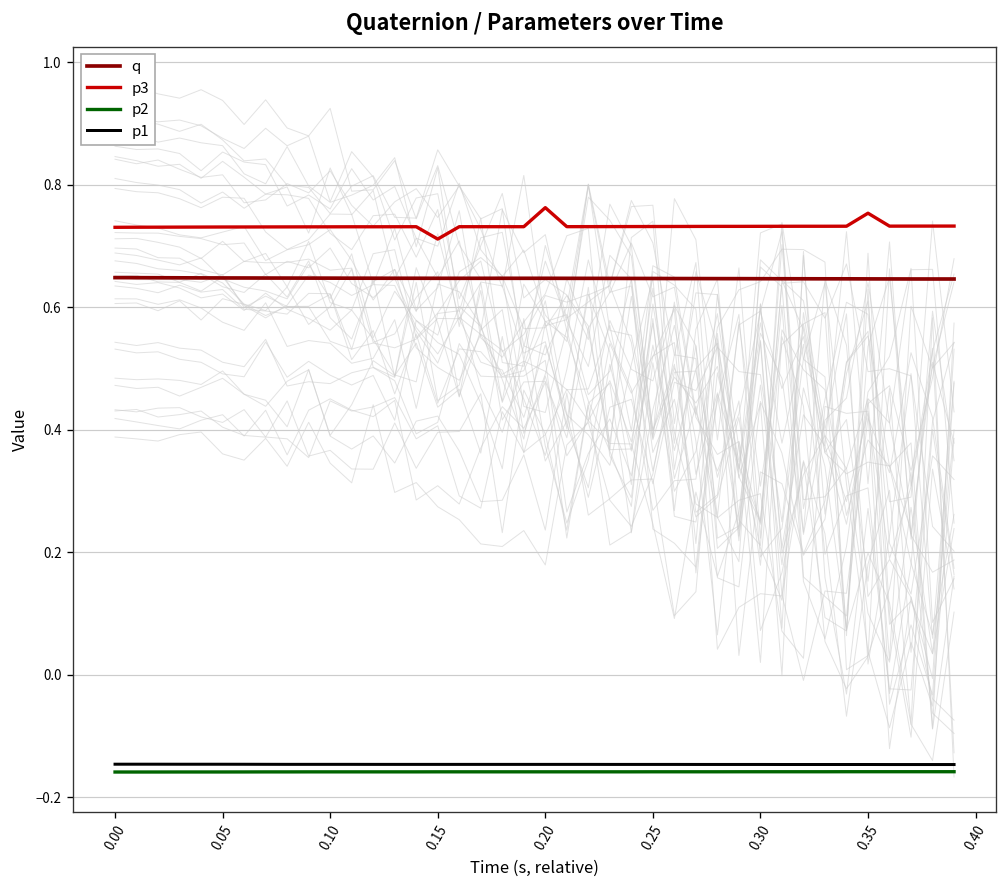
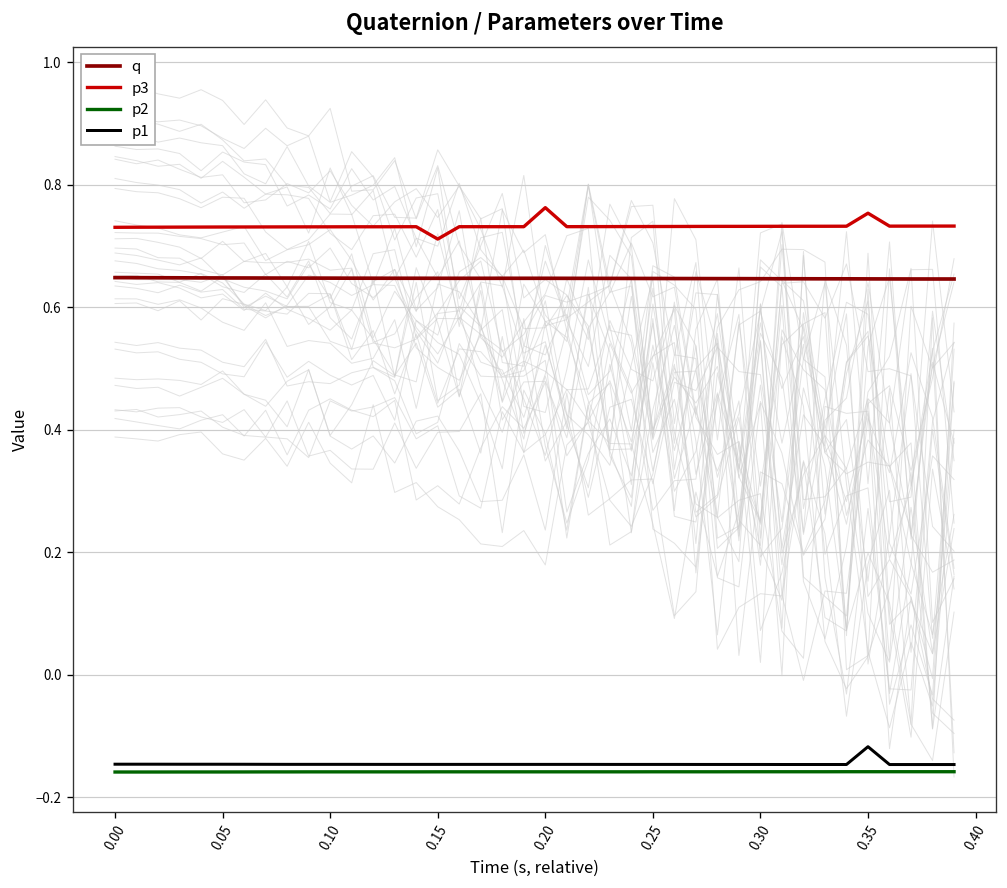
  {
    "q": {
      "0.10": 0.65,
      "0.35": 0.65
    },
    "p3": {
      "0.00": 0.73,
      "0.05": 0.73,
      "0.15": 0.71,
      "0.20": 0.76,
      "0.25": 0.73,
      "0.30": 0.73,
      "0.35": 0.75
    },
    "p2": {
      "0.00": -0.16,
      "0.05": -0.16,
      "0.10": -0.16,
      "0.15": -0.16,
      "0.20": -0.16,
      "0.25": -0.16,
      "0.30": -0.16,
      "0.35": -0.16
    },
    "p1": {
      "0.00": -0.15,
      "0.05": -0.15,
      "0.10": -0.15,
      "0.15": -0.15,
      "0.20": -0.15,
      "0.25": -0.15,
      "0.30": -0.15,
-     "0.35": -0.15
+     "0.35": -0.12
    }
  }
